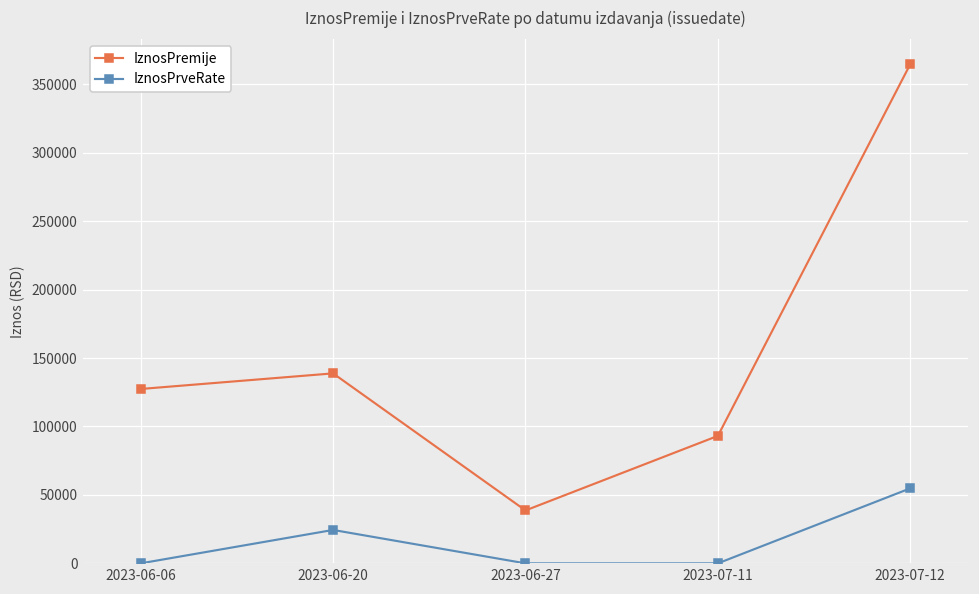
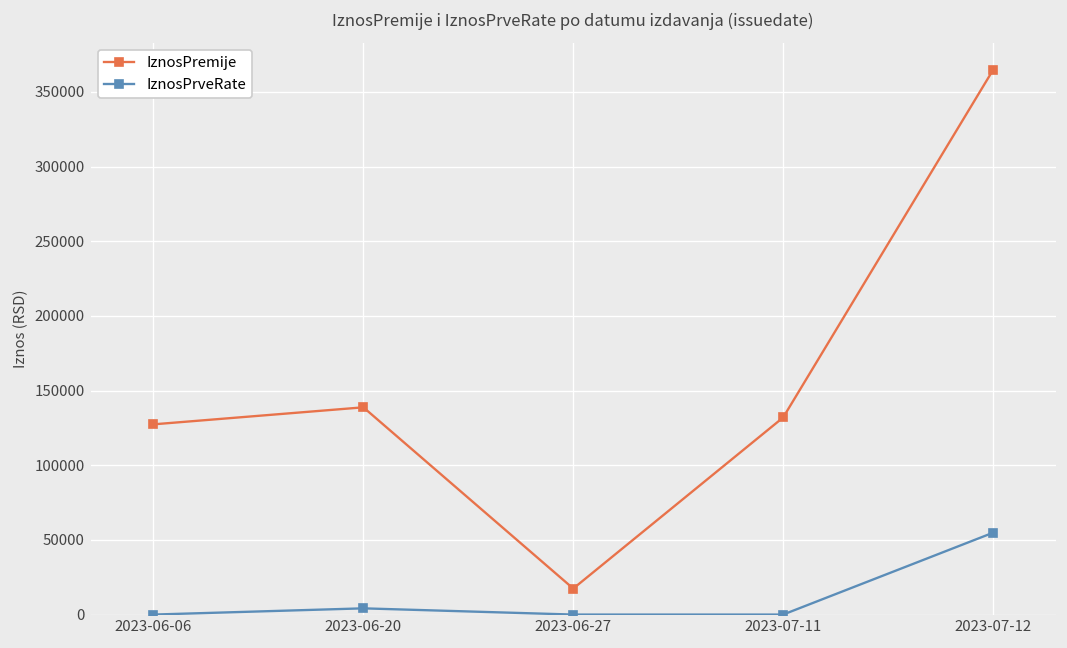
  {
    "IznosPremije": {
      "2023-06-06": 127000,
      "2023-06-20": 139000,
-     "2023-06-27": 39000,
-     "2023-07-11": 93000,
+     "2023-06-27": 17000,
+     "2023-07-11": 132000,
      "2023-07-12": 365000
    },
    "IznosPrveRate": {
      "2023-06-06": 0,
-     "2023-06-20": 24000,
+     "2023-06-20": 4000,
      "2023-06-27": 0,
      "2023-07-11": 0,
      "2023-07-12": 55000
    }
  }
